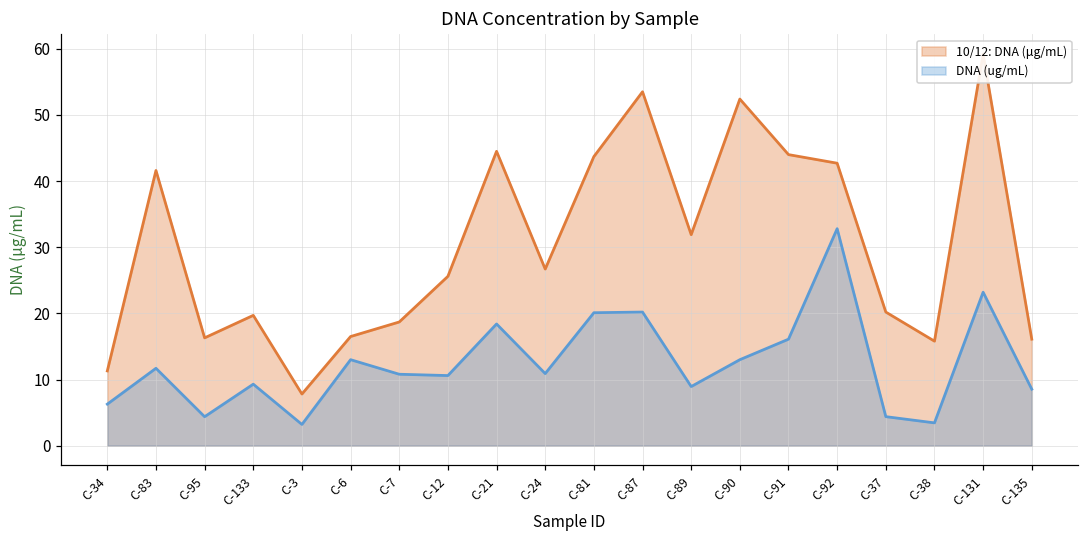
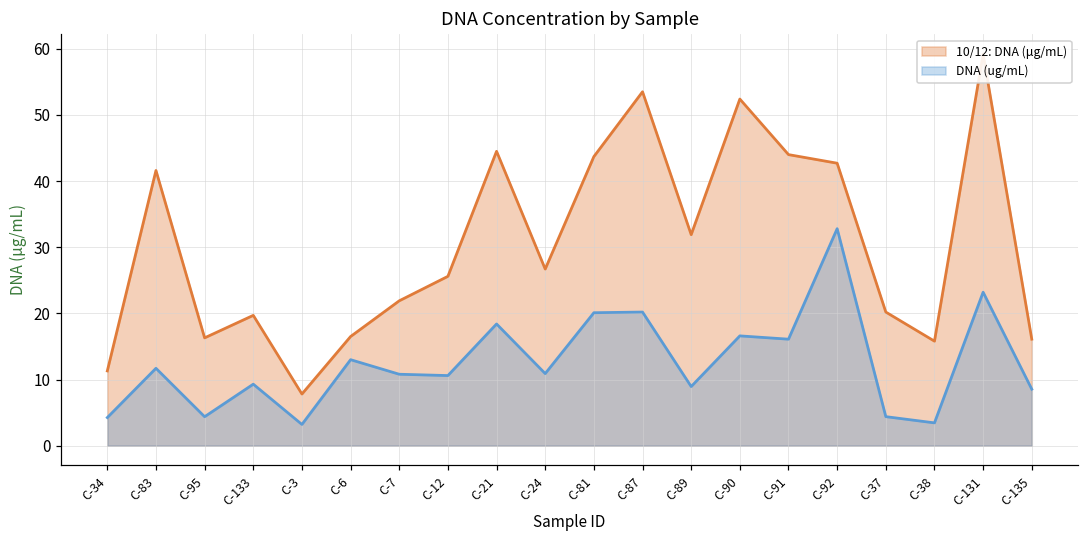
  {
    "10/12: DNA (μg/mL)": {
      "C-34": 11,
      "C-83": 42,
      "C-95": 16,
      "C-133": 20,
      "C-3": 8,
      "C-6": 17,
-     "C-7": 19,
+     "C-7": 22,
      "C-12": 26,
      "C-21": 45,
      "C-24": 27,
      "C-81": 44,
      "C-87": 54,
      "C-89": 32,
      "C-90": 52,
      "C-91": 44,
      "C-92": 43,
      "C-37": 20,
      "C-38": 16,
      "C-135": 16
    },
    "DNA (ug/mL)": {
-     "C-34": 6,
+     "C-34": 4,
      "C-83": 12,
      "C-95": 4,
      "C-133": 9,
      "C-3": 3,
      "C-6": 13,
      "C-7": 11,
      "C-12": 11,
      "C-21": 18,
      "C-24": 11,
      "C-81": 20,
      "C-87": 20,
      "C-89": 9,
-     "C-90": 13,
+     "C-90": 17,
      "C-91": 16,
      "C-92": 33,
      "C-37": 4,
      "C-38": 3,
      "C-131": 23,
      "C-135": 9
    }
  }
